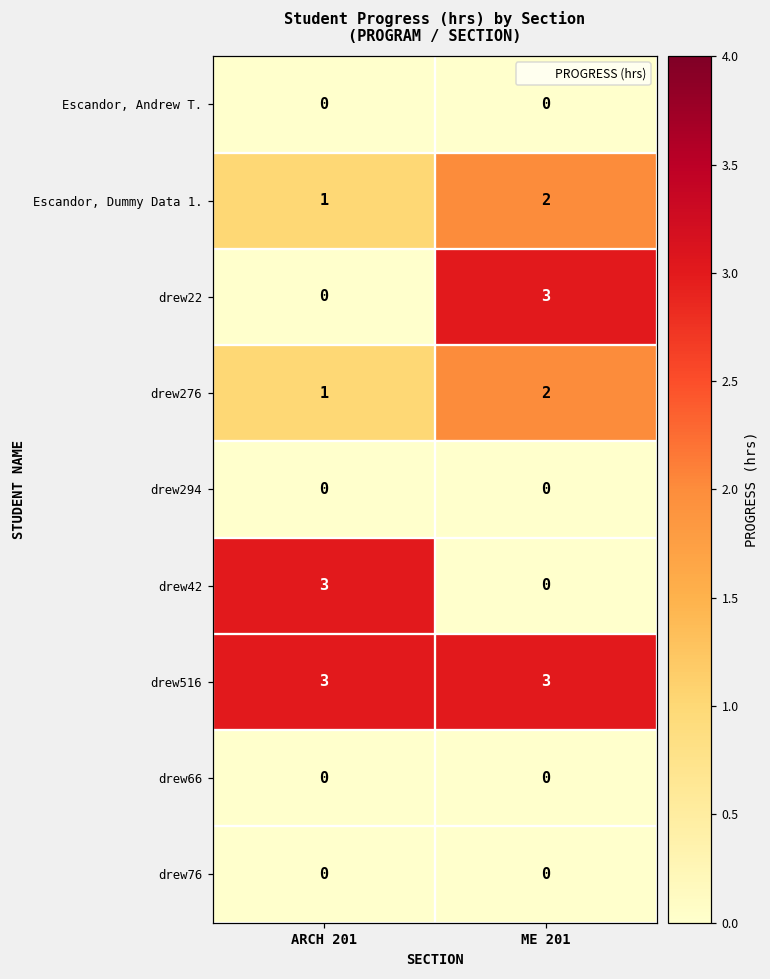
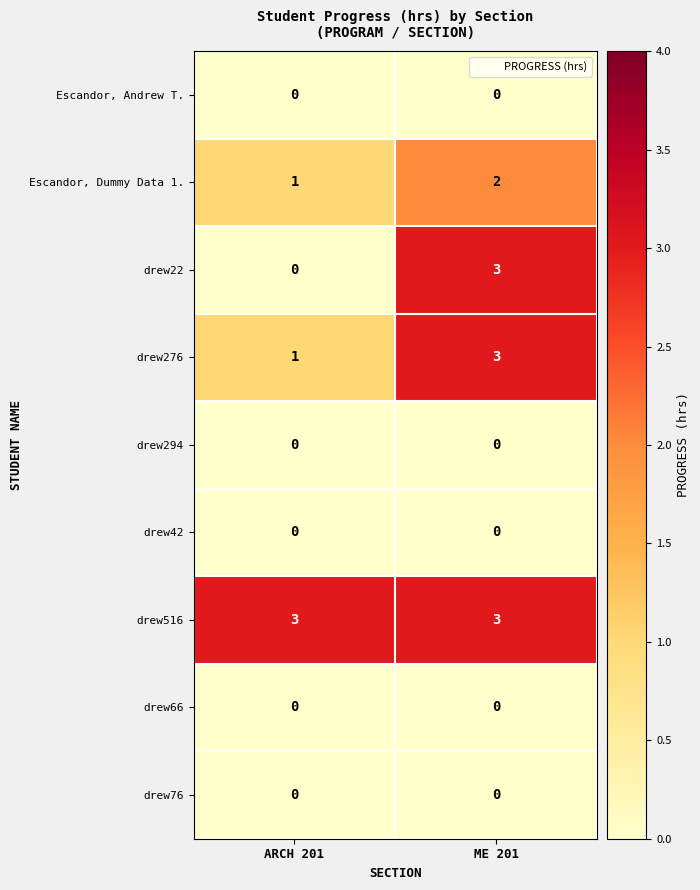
  {
    "Escandor, Andrew T.": {
      "ARCH 201": 0,
      "ME 201": 0
    },
    "Escandor, Dummy Data 1.": {
      "ARCH 201": 1,
      "ME 201": 2
    },
    "drew22": {
      "ARCH 201": 0,
      "ME 201": 3
    },
    "drew276": {
      "ARCH 201": 1,
-     "ME 201": 2
+     "ME 201": 3
    },
    "drew294": {
      "ARCH 201": 0,
      "ME 201": 0
    },
    "drew42": {
-     "ARCH 201": 3,
+     "ARCH 201": 0,
      "ME 201": 0
    },
    "drew516": {
      "ARCH 201": 3,
      "ME 201": 3
    },
    "drew66": {
      "ARCH 201": 0,
      "ME 201": 0
    },
    "drew76": {
      "ARCH 201": 0,
      "ME 201": 0
    }
  }
